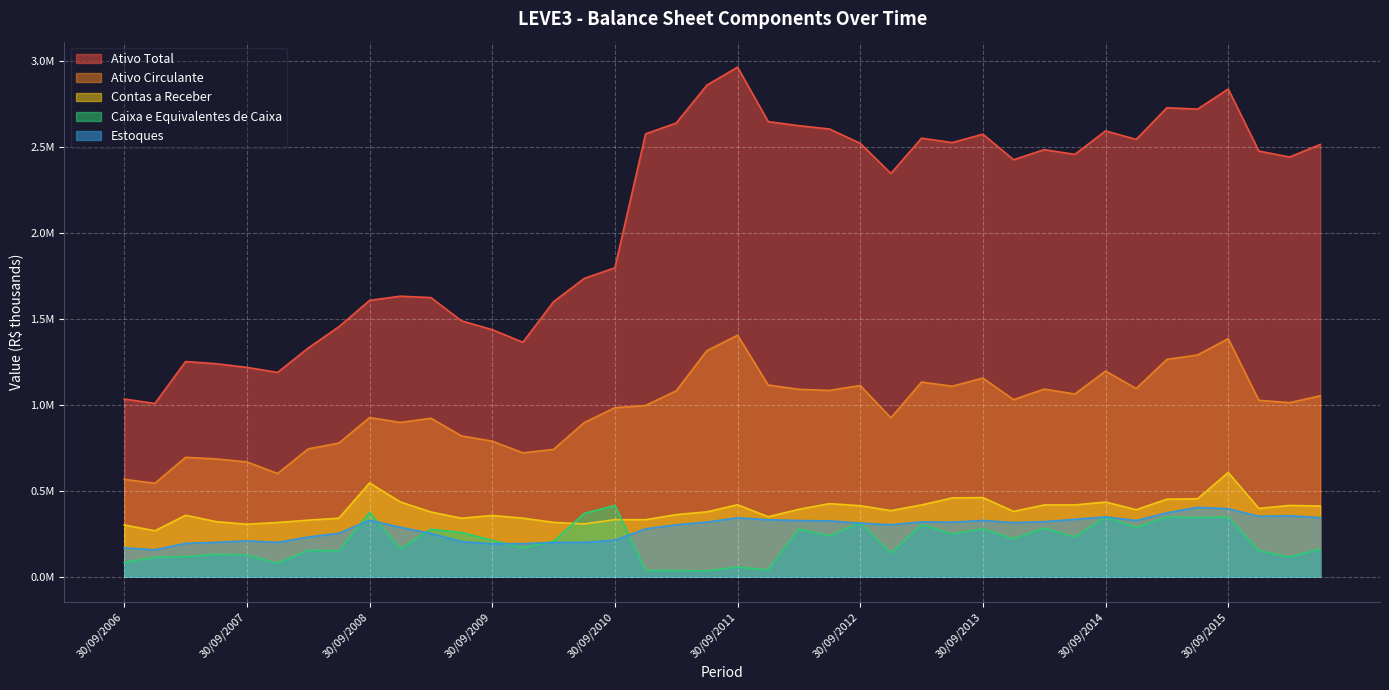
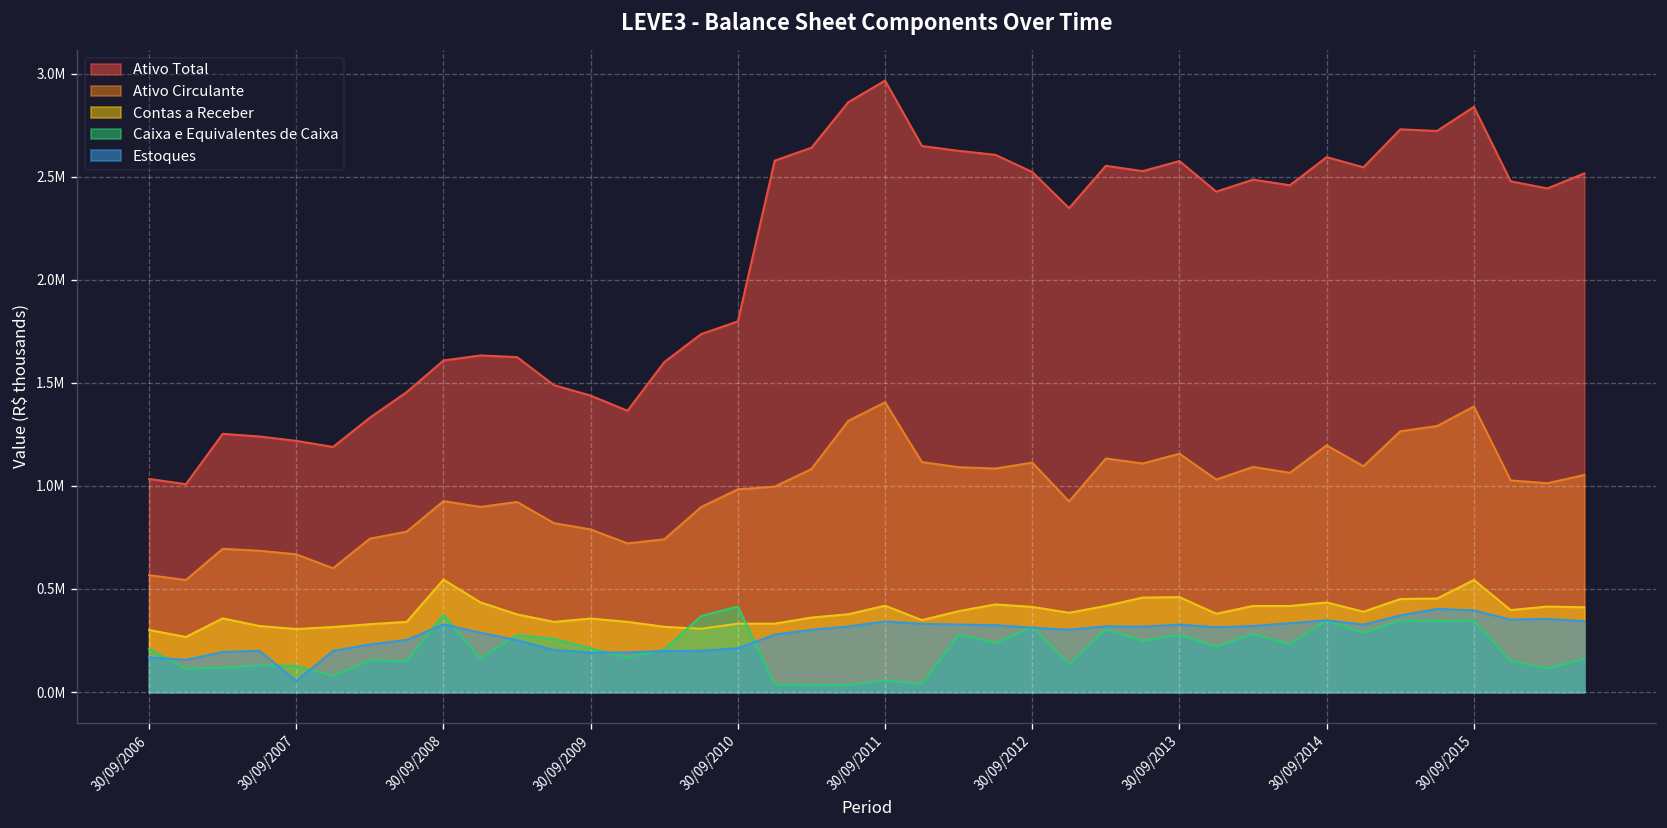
  {
    "Contas a Receber": {
      "30/09/2006": 300000,
      "30/09/2007": 310000,
      "30/09/2008": 550000,
      "30/09/2009": 360000,
      "30/09/2010": 330000,
      "30/09/2011": 420000,
      "30/09/2012": 410000,
      "30/09/2013": 460000,
      "30/09/2014": 430000,
-     "30/09/2015": 610000
+     "30/09/2015": 540000
    },
    "Caixa e Equivalentes de Caixa": {
-     "30/09/2006": 80000,
+     "30/09/2006": 210000,
      "30/09/2007": 130000,
      "30/09/2008": 370000,
      "30/09/2009": 210000,
      "30/09/2010": 410000,
      "30/09/2011": 60000,
      "30/09/2013": 280000,
      "30/09/2015": 350000
    },
    "Estoques": {
      "30/09/2006": 170000,
-     "30/09/2007": 210000,
+     "30/09/2007": 50000,
      "30/09/2008": 330000,
      "30/09/2009": 190000,
      "30/09/2010": 210000,
      "30/09/2011": 340000,
      "30/09/2013": 330000,
      "30/09/2015": 400000
    }
  }
